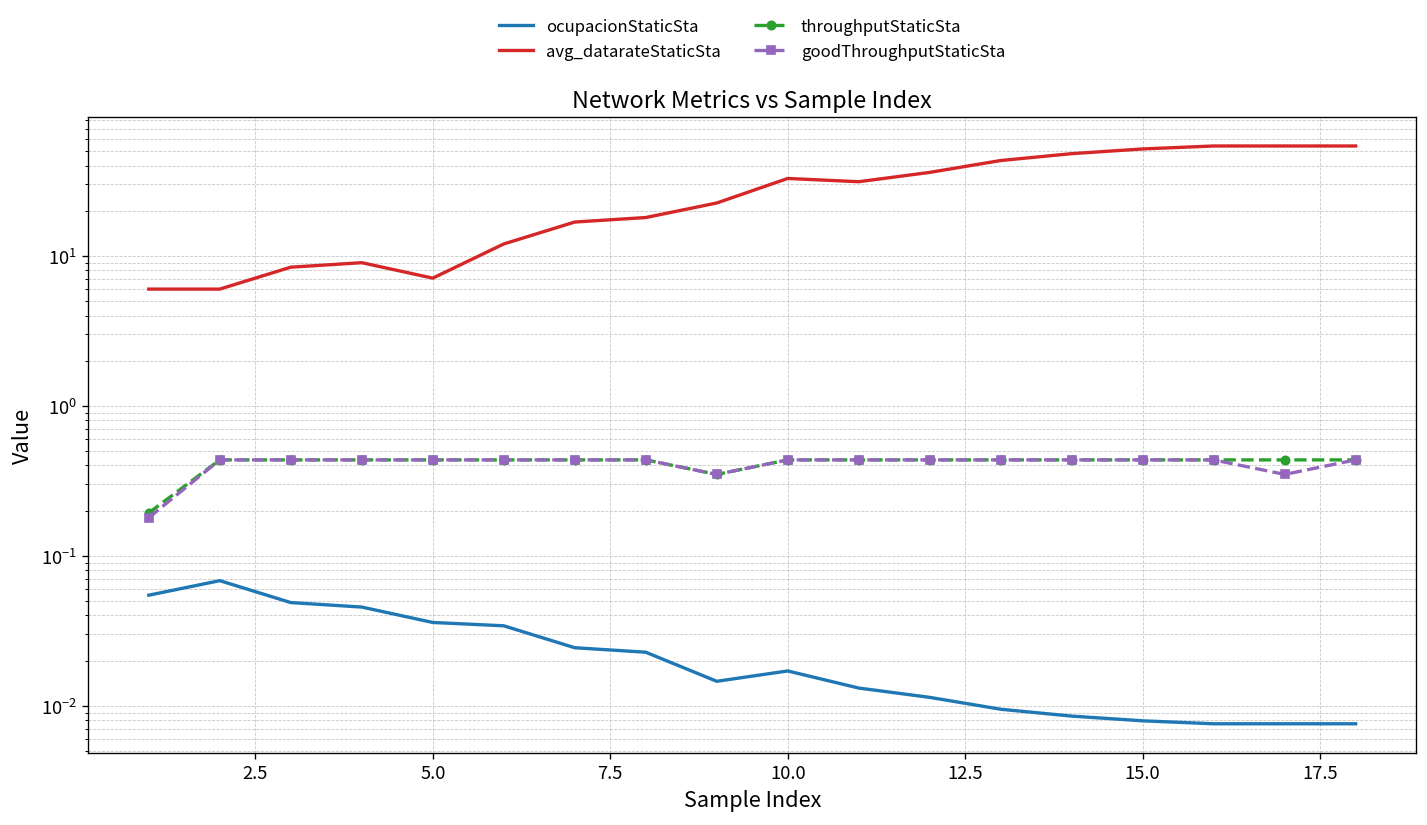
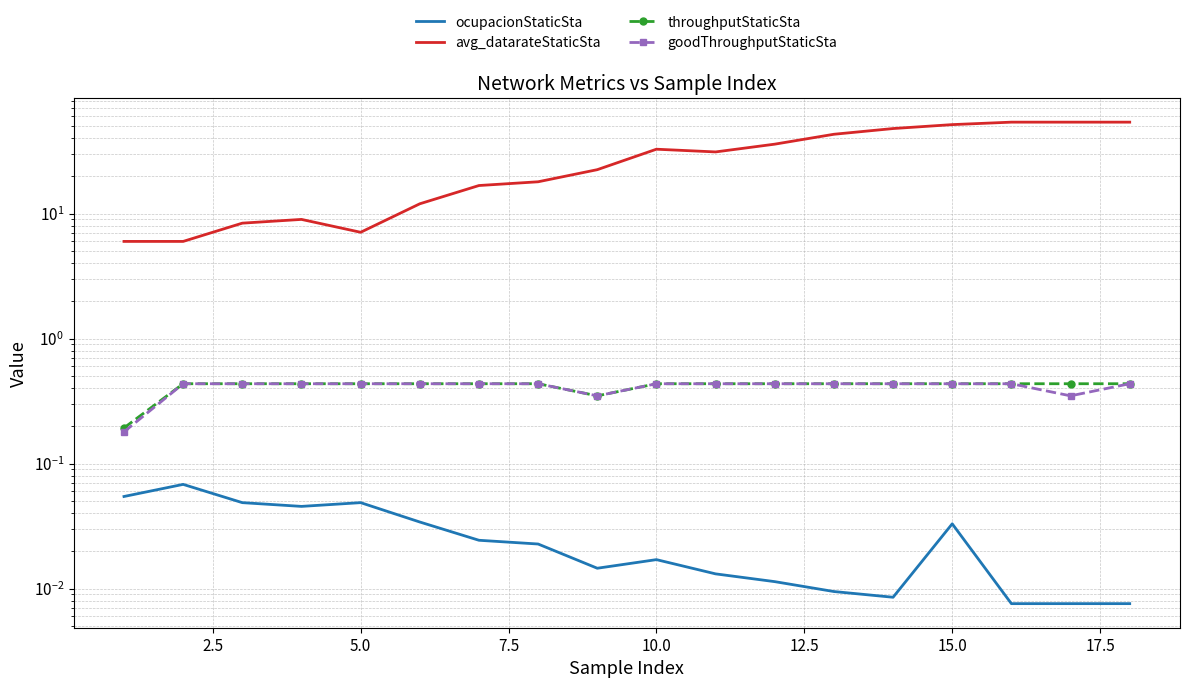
  {
    "ocupacionStaticSta": {
-     "5.0": 0.036,
+     "5.0": 0.049,
      "10.0": 0.017,
-     "15.0": 0.008
+     "15.0": 0.033
    },
    "avg_datarateStaticSta": {
      "5.0": 7,
      "10.0": 33,
      "15.0": 52
    }
  }
